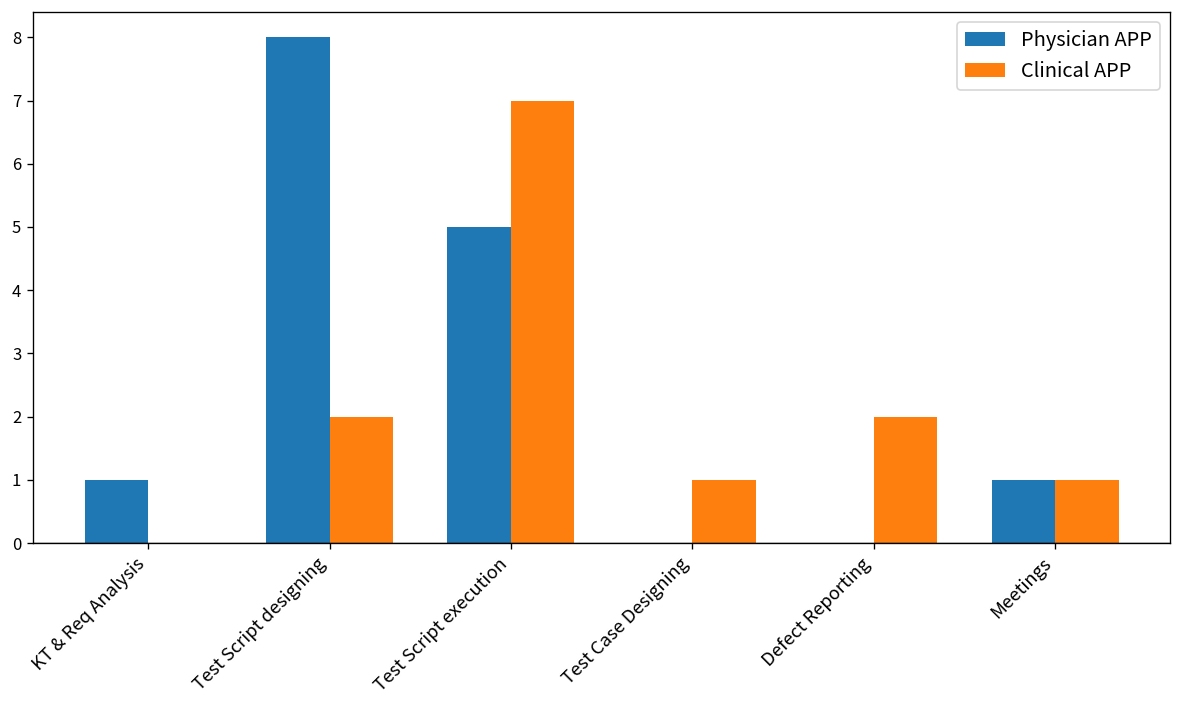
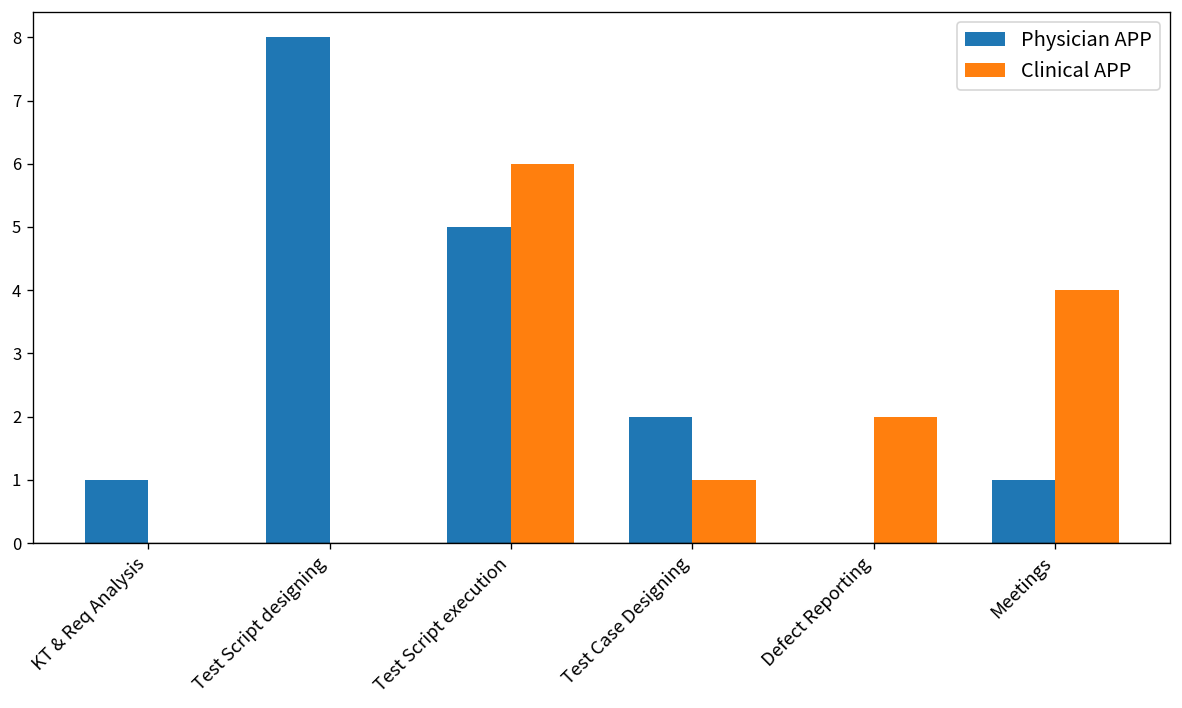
  {
    "Physician APP": {
      "KT & Req Analysis": 1,
      "Test Script designing": 8,
      "Test Script execution": 5,
-     "Test Case Designing": 0,
+     "Test Case Designing": 2,
      "Defect Reporting": 0,
      "Meetings": 1
    },
    "Clinical APP": {
      "KT & Req Analysis": 0,
-     "Test Script designing": 2,
-     "Test Script execution": 7,
+     "Test Script designing": 0,
+     "Test Script execution": 6,
      "Test Case Designing": 1,
      "Defect Reporting": 2,
-     "Meetings": 1
+     "Meetings": 4
    }
  }
